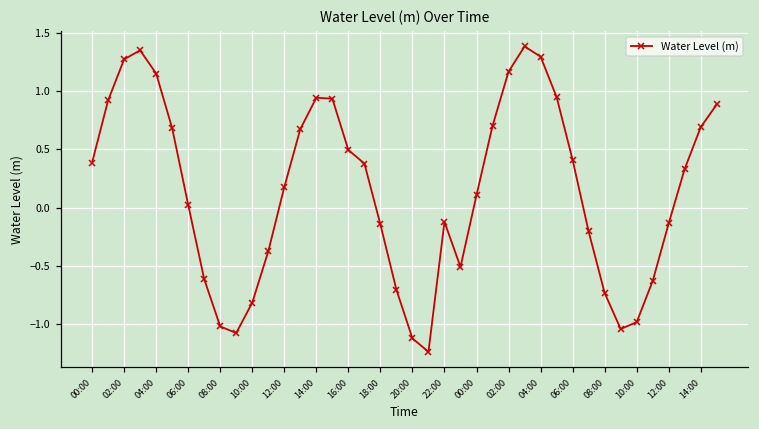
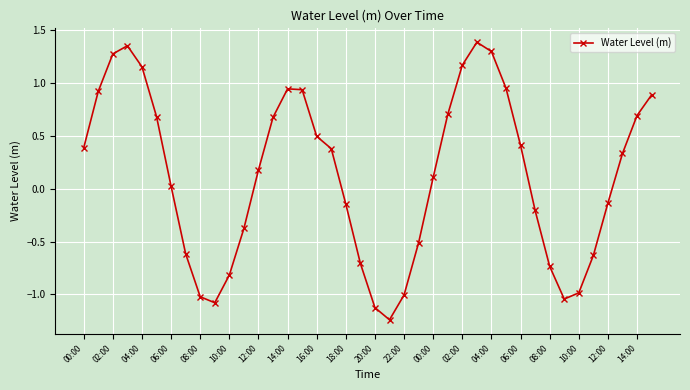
  {
    "16:00": 0.50,
    "18:00": -0.15,
    "20:00": -1.12,
-   "22:00": -0.12
+   "22:00": -1.00
  }
